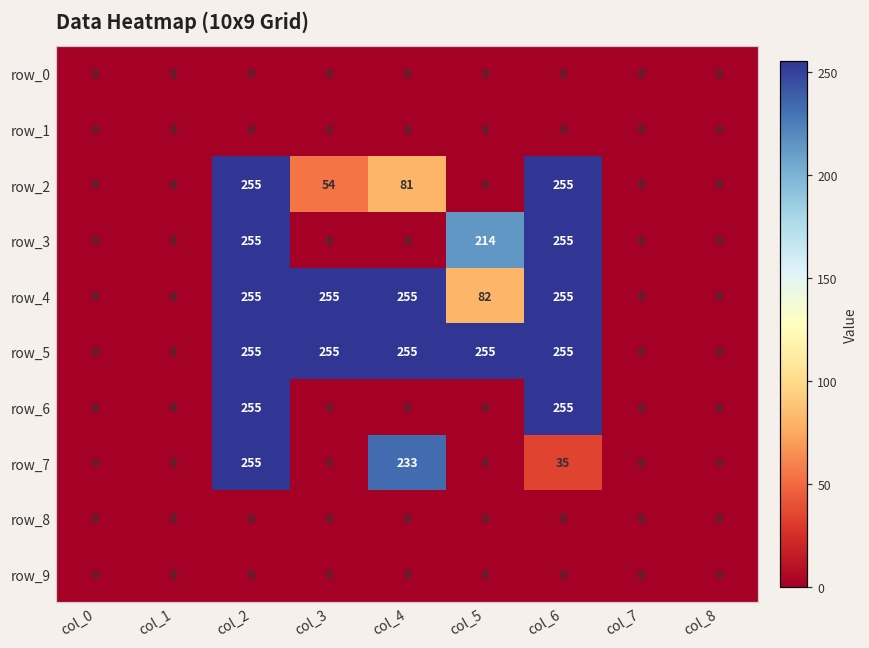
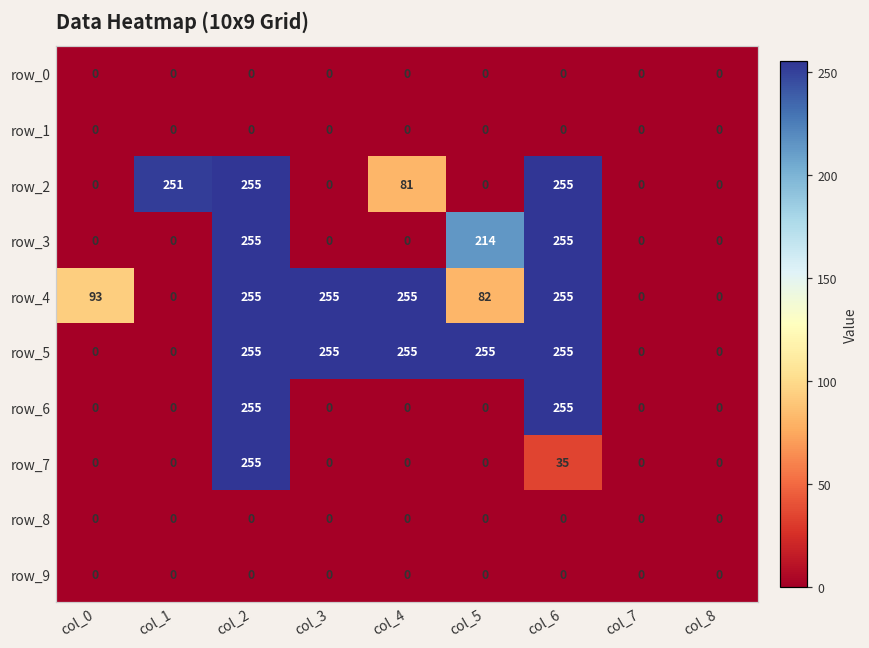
  {
    "row_0": {
      "col_0": 0,
      "col_1": 0,
      "col_2": 0,
      "col_3": 0,
      "col_4": 0,
      "col_5": 0,
      "col_6": 0,
      "col_7": 0,
      "col_8": 0
    },
    "row_1": {
      "col_0": 0,
      "col_1": 0,
      "col_2": 0,
      "col_3": 0,
      "col_4": 0,
      "col_5": 0,
      "col_6": 0,
      "col_7": 0,
      "col_8": 0
    },
    "row_2": {
      "col_0": 0,
-     "col_1": 0,
+     "col_1": 251,
      "col_2": 255,
-     "col_3": 54,
+     "col_3": 0,
      "col_4": 81,
      "col_5": 0,
      "col_6": 255,
      "col_7": 0,
      "col_8": 0
    },
    "row_3": {
      "col_0": 0,
      "col_1": 0,
      "col_2": 255,
      "col_3": 0,
      "col_4": 0,
      "col_5": 214,
      "col_6": 255,
      "col_7": 0,
      "col_8": 0
    },
    "row_4": {
-     "col_0": 0,
+     "col_0": 93,
      "col_1": 0,
      "col_2": 255,
      "col_3": 255,
      "col_4": 255,
      "col_5": 82,
      "col_6": 255,
      "col_7": 0,
      "col_8": 0
    },
    "row_5": {
      "col_0": 0,
      "col_1": 0,
      "col_2": 255,
      "col_3": 255,
      "col_4": 255,
      "col_5": 255,
      "col_6": 255,
      "col_7": 0,
      "col_8": 0
    },
    "row_6": {
      "col_0": 0,
      "col_1": 0,
      "col_2": 255,
      "col_3": 0,
      "col_4": 0,
      "col_5": 0,
      "col_6": 255,
      "col_7": 0,
      "col_8": 0
    },
    "row_7": {
      "col_0": 0,
      "col_1": 0,
      "col_2": 255,
      "col_3": 0,
-     "col_4": 233,
+     "col_4": 0,
      "col_5": 0,
      "col_6": 35,
      "col_7": 0,
      "col_8": 0
    },
    "row_8": {
      "col_0": 0,
      "col_1": 0,
      "col_2": 0,
      "col_3": 0,
      "col_4": 0,
      "col_5": 0,
      "col_6": 0,
      "col_7": 0,
      "col_8": 0
    },
    "row_9": {
      "col_0": 0,
      "col_1": 0,
      "col_2": 0,
      "col_3": 0,
      "col_4": 0,
      "col_5": 0,
      "col_6": 0,
      "col_7": 0,
      "col_8": 0
    }
  }
